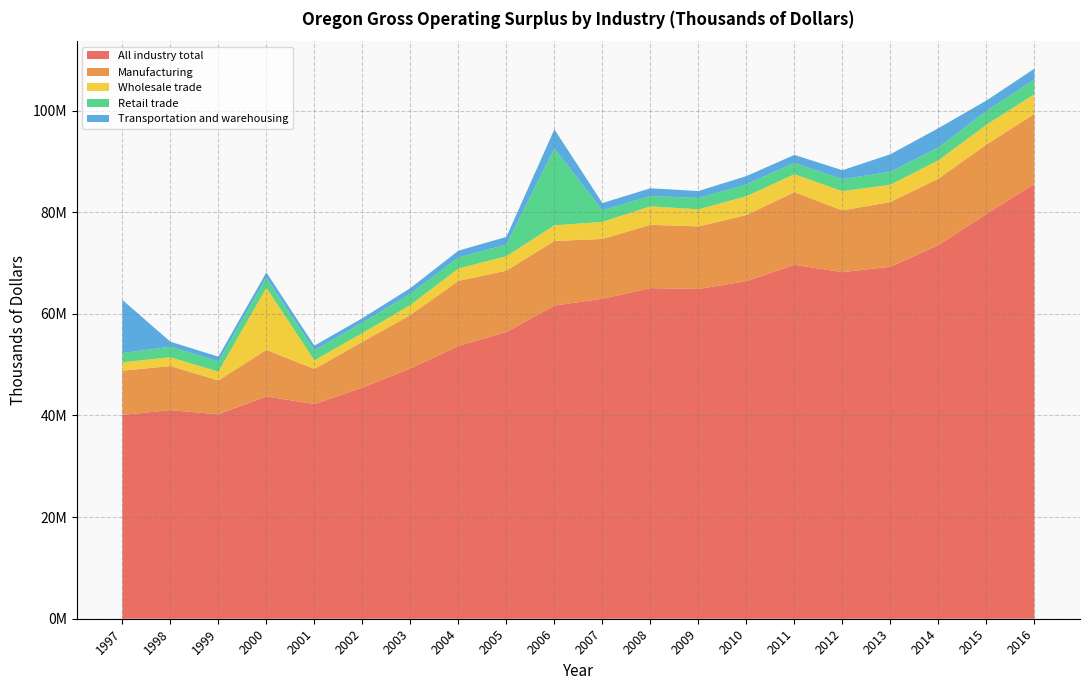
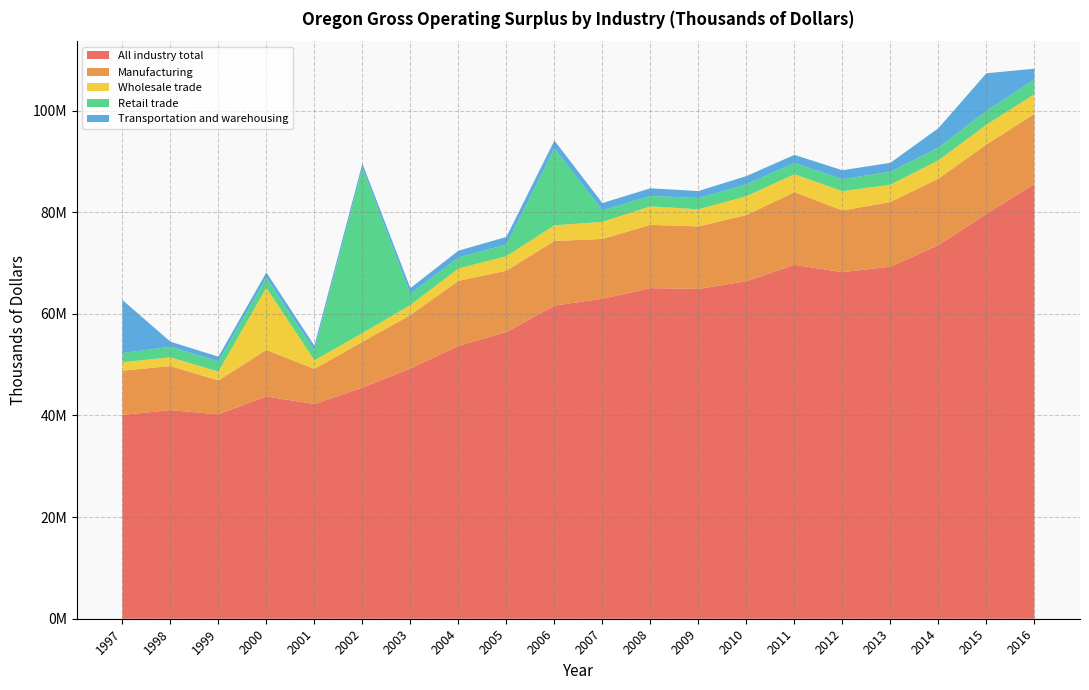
  {
    "Wholesale trade": {
      "1997": 2000000,
      "1998": 2000000,
      "1999": 2000000,
      "2000": 12000000,
      "2001": 2000000,
      "2002": 2000000,
      "2003": 2000000,
      "2004": 2000000,
      "2005": 3000000,
      "2006": 3000000,
      "2007": 3000000,
      "2008": 4000000,
      "2009": 3000000,
      "2010": 4000000,
      "2011": 4000000,
      "2012": 4000000,
      "2013": 3000000,
      "2014": 4000000,
      "2015": 4000000,
      "2016": 4000000
    },
    "Retail trade": {
      "1997": 2000000,
      "1998": 2000000,
      "1999": 2000000,
      "2000": 2000000,
      "2001": 2000000,
-     "2002": 2000000,
+     "2002": 32000000,
      "2003": 2000000,
      "2004": 2000000,
      "2005": 2000000,
      "2006": 15000000,
      "2007": 2000000,
      "2008": 2000000,
      "2009": 2000000,
      "2010": 2000000,
      "2011": 2000000,
      "2012": 2000000,
      "2013": 3000000,
      "2014": 3000000,
      "2015": 3000000,
      "2016": 3000000
    },
    "Transportation and warehousing": {
      "1997": 10000000,
      "1998": 1000000,
      "1999": 1000000,
      "2000": 1000000,
      "2001": 1000000,
      "2002": 1000000,
      "2003": 1000000,
      "2004": 1000000,
      "2005": 1000000,
-     "2006": 4000000,
+     "2006": 2000000,
      "2007": 1000000,
      "2008": 2000000,
      "2009": 1000000,
      "2010": 2000000,
      "2011": 2000000,
      "2012": 2000000,
-     "2013": 3000000,
+     "2013": 2000000,
      "2014": 4000000,
-     "2015": 2000000,
+     "2015": 7000000,
      "2016": 2000000
    }
  }
